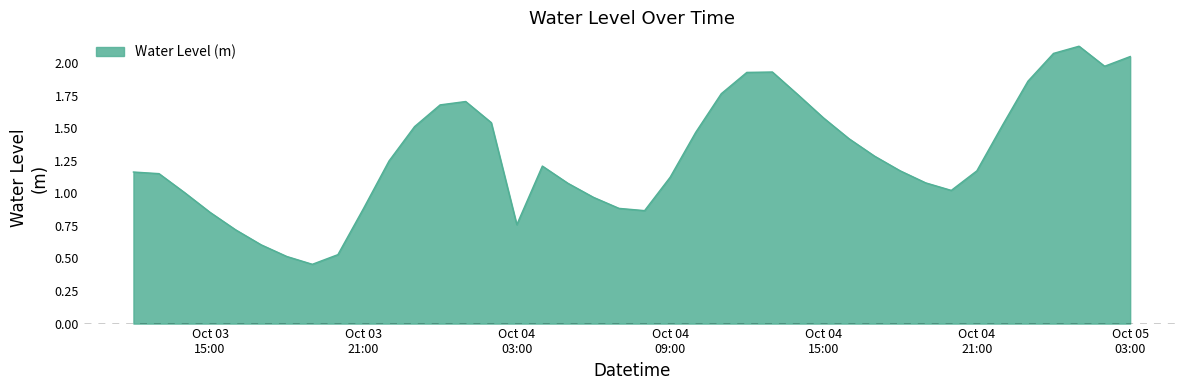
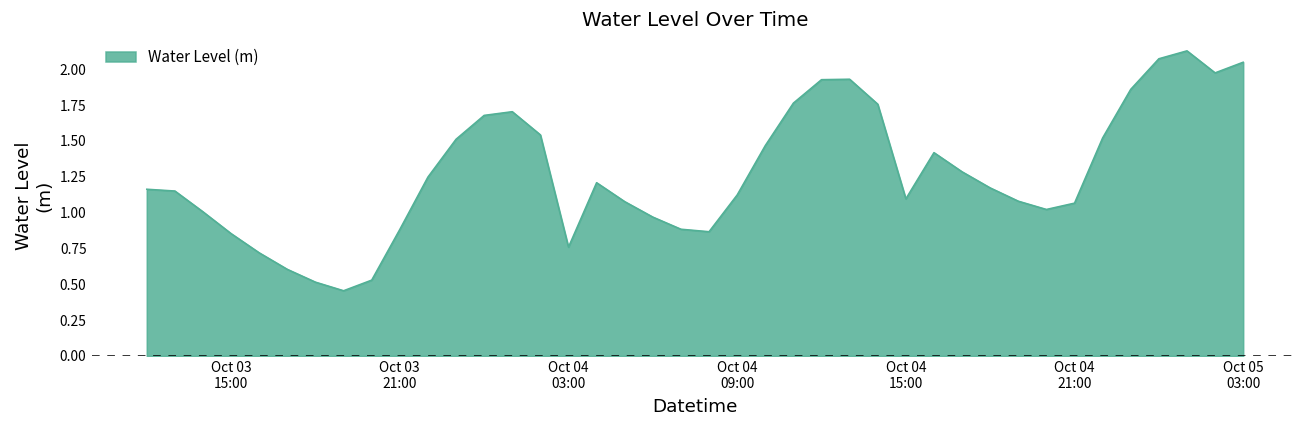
  {
    "Oct 03 15:00": 0.85,
    "Oct 03 21:00": 0.88,
    "Oct 04 03:00": 0.76,
    "Oct 04 09:00": 1.12,
-   "Oct 04 15:00": 1.58,
-   "Oct 04 21:00": 1.17,
+   "Oct 04 15:00": 1.10,
+   "Oct 04 21:00": 1.07,
    "Oct 05 03:00": 2.05
  }
